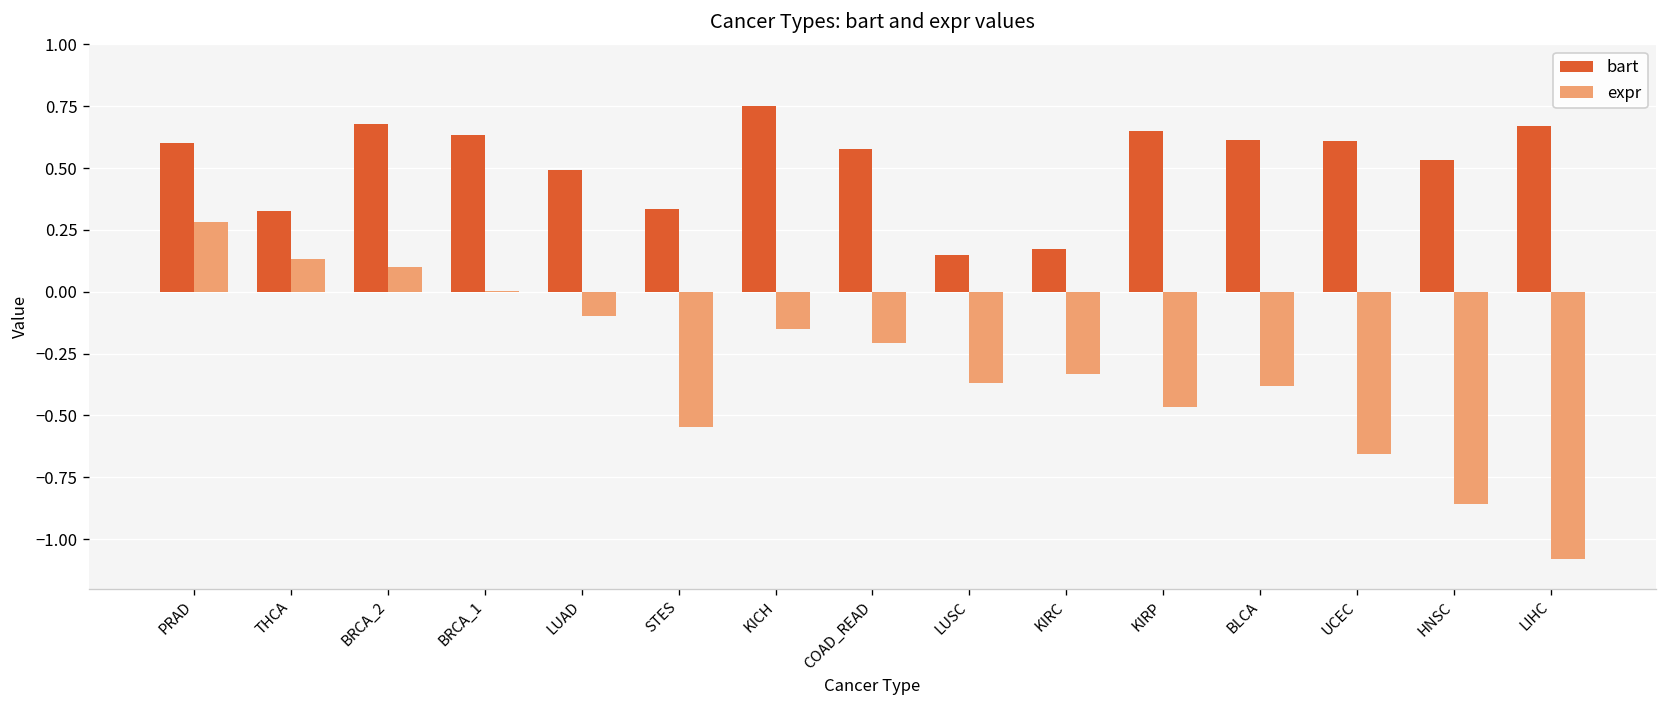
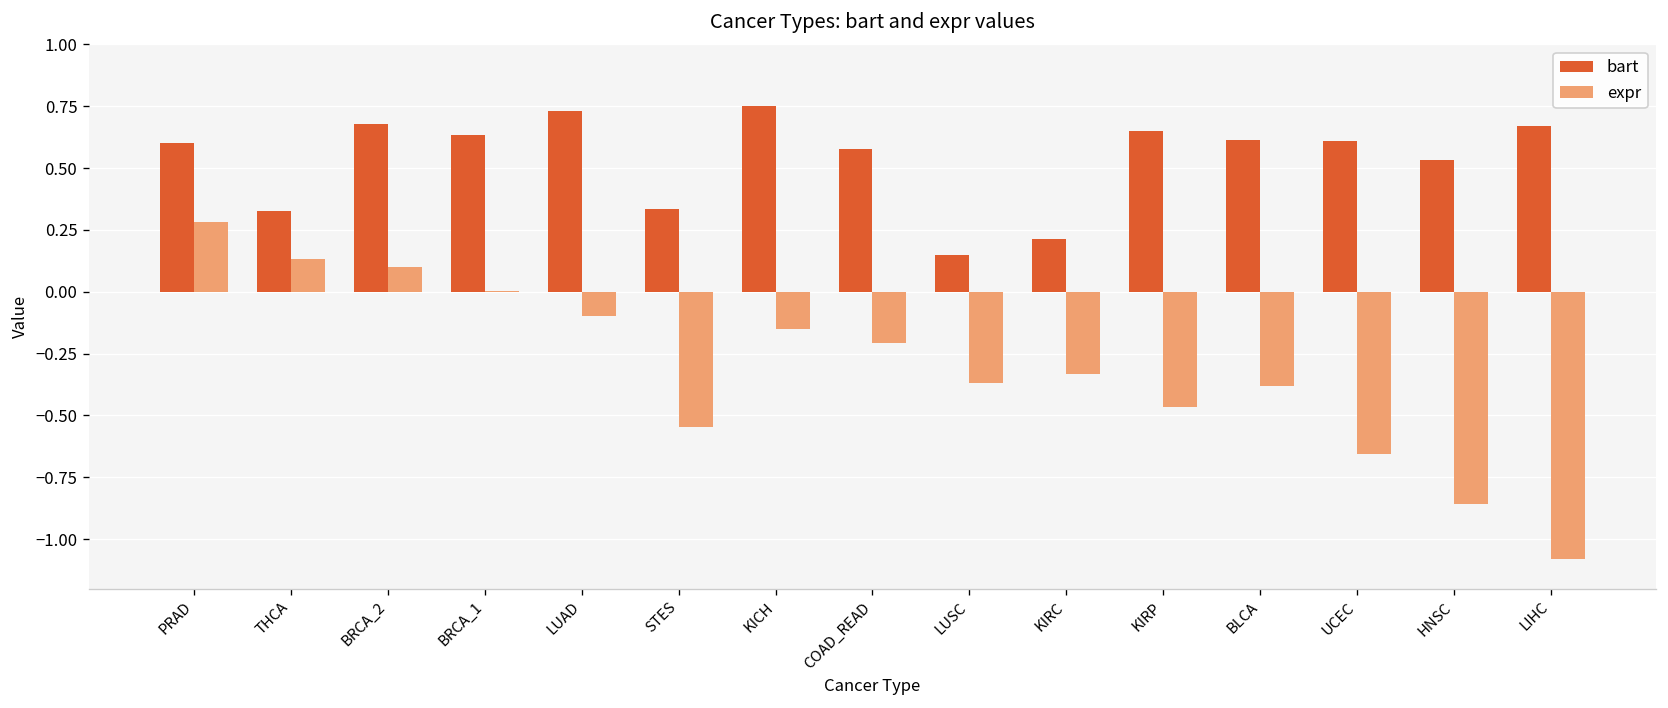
  {
    "bart": {
      "PRAD": 0.60,
      "THCA": 0.33,
      "BRCA_2": 0.68,
      "BRCA_1": 0.63,
-     "LUAD": 0.49,
+     "LUAD": 0.73,
      "STES": 0.34,
      "KICH": 0.75,
      "COAD_READ": 0.58,
      "LUSC": 0.15,
-     "KIRC": 0.17,
+     "KIRC": 0.21,
      "KIRP": 0.65,
      "BLCA": 0.61,
      "UCEC": 0.61,
      "HNSC": 0.53,
      "LIHC": 0.67
    },
    "expr": {
      "PRAD": 0.28,
      "THCA": 0.13,
      "BRCA_2": 0.10,
      "LUAD": -0.10,
      "STES": -0.55,
      "KICH": -0.15,
      "COAD_READ": -0.21,
      "LUSC": -0.37,
      "KIRC": -0.33,
      "KIRP": -0.47,
      "BLCA": -0.38,
      "UCEC": -0.66,
      "HNSC": -0.86,
      "LIHC": -1.08
    }
  }
